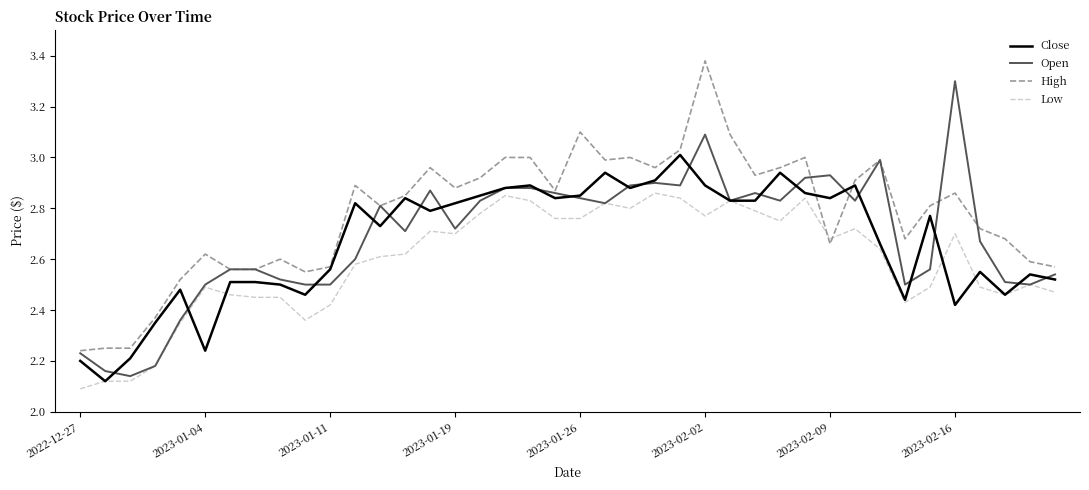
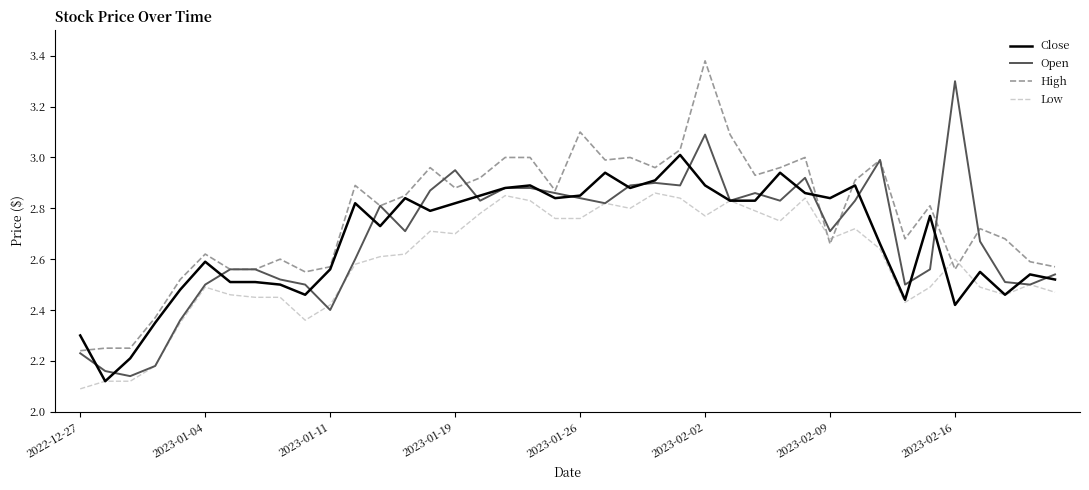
  {
    "Close": {
-     "2022-12-27": 2.2,
-     "2023-01-04": 2.24,
+     "2022-12-27": 2.3,
+     "2023-01-04": 2.59,
      "2023-01-19": 2.82,
      "2023-02-02": 2.89,
      "2023-02-09": 2.84,
      "2023-02-16": 2.42
    },
    "Open": {
-     "2023-01-11": 2.5,
-     "2023-01-19": 2.72,
+     "2023-01-11": 2.4,
+     "2023-01-19": 2.95,
      "2023-02-02": 3.09,
-     "2023-02-09": 2.93,
+     "2023-02-09": 2.71,
      "2023-02-16": 3.30
    },
    "High": {
      "2023-01-04": 2.62,
      "2023-01-19": 2.88,
      "2023-01-26": 3.10,
      "2023-02-02": 3.38,
      "2023-02-09": 2.66,
-     "2023-02-16": 2.86
+     "2023-02-16": 2.56
    },
    "Low": {
      "2022-12-27": 2.09,
      "2023-01-11": 2.42,
      "2023-01-19": 2.7,
      "2023-01-26": 2.76,
      "2023-02-02": 2.77,
      "2023-02-09": 2.68,
-     "2023-02-16": 2.7
+     "2023-02-16": 2.6
    }
  }
